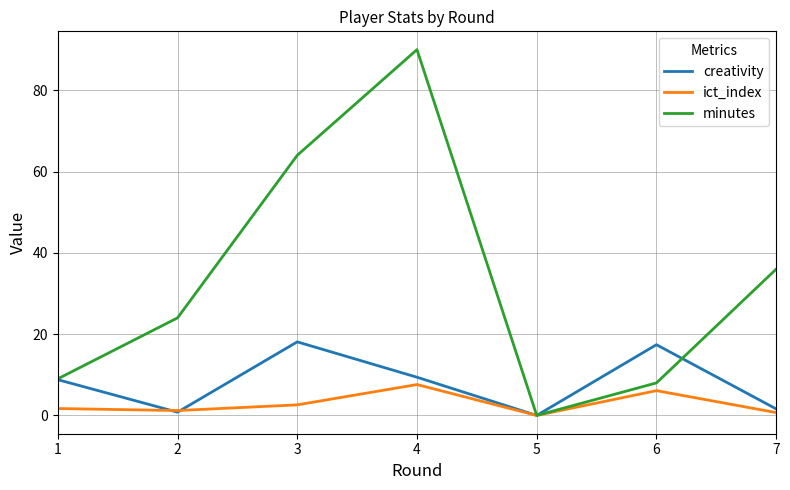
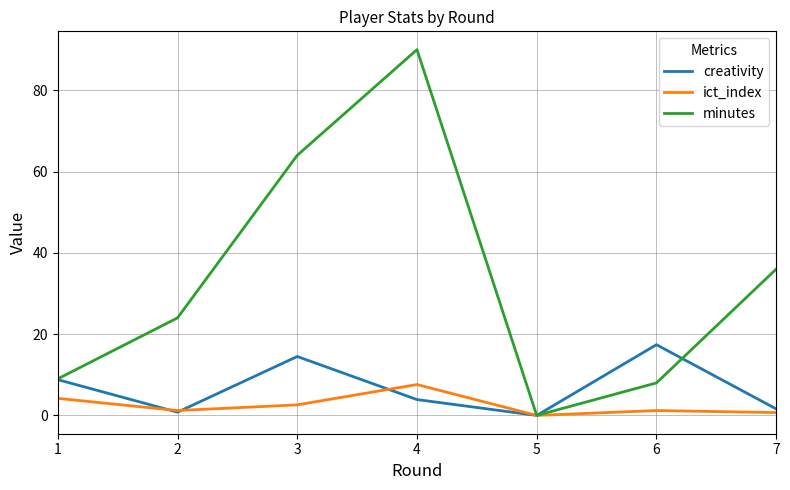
  {
    "creativity": {
-     "3": 18,
-     "4": 9,
+     "3": 15,
+     "4": 4,
      "6": 17,
      "7": 2
    },
    "ict_index": {
-     "1": 2,
+     "1": 4,
      "3": 3,
      "4": 8,
-     "6": 6,
+     "6": 1,
      "7": 1
    },
    "minutes": {
      "2": 24,
      "3": 64,
      "4": 90,
      "6": 8,
      "7": 36
    }
  }
